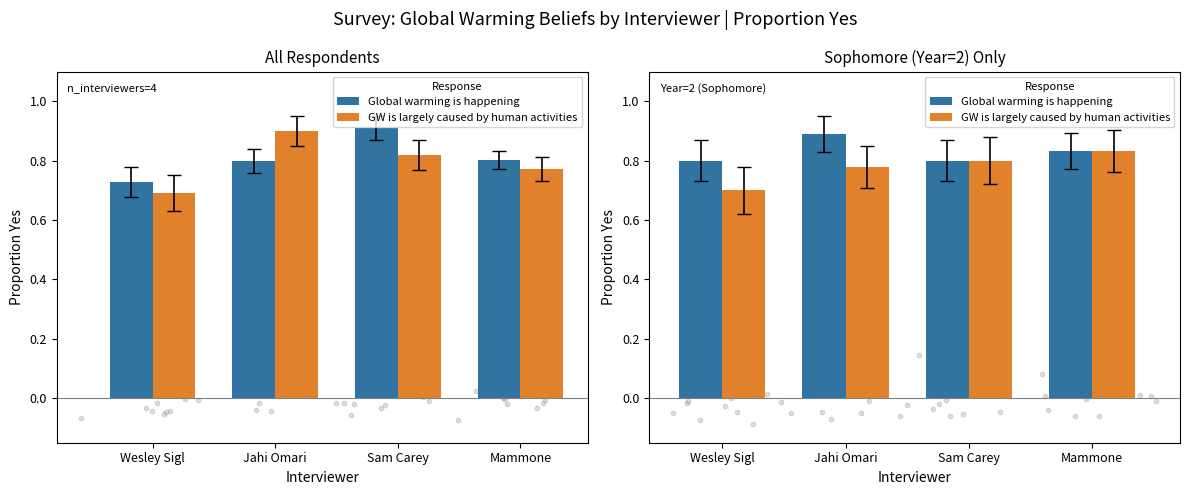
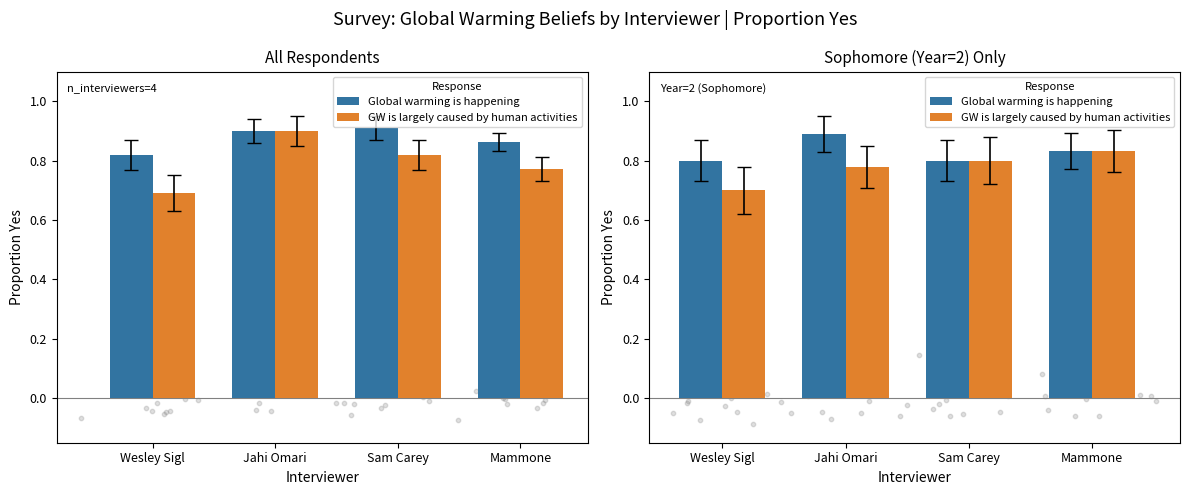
  {
    "All Respondents": {
      "Global warming is happening": {
-       "Wesley Sigl": 0.73,
-       "Jahi Omari": 0.8,
+       "Wesley Sigl": 0.82,
+       "Jahi Omari": 0.9,
        "Sam Carey": 0.91,
-       "Mammone": 0.80
+       "Mammone": 0.86
      },
      "GW is largely caused by human activities": {
        "Wesley Sigl": 0.69,
        "Jahi Omari": 0.90,
        "Sam Carey": 0.82,
        "Mammone": 0.77
      }
    },
    "Sophomore (Year=2) Only": {
      "Global warming is happening": {
        "Wesley Sigl": 0.80,
        "Jahi Omari": 0.89,
        "Sam Carey": 0.80,
        "Mammone": 0.83
      },
      "GW is largely caused by human activities": {
        "Wesley Sigl": 0.70,
        "Jahi Omari": 0.78,
        "Sam Carey": 0.80,
        "Mammone": 0.83
      }
    }
  }
